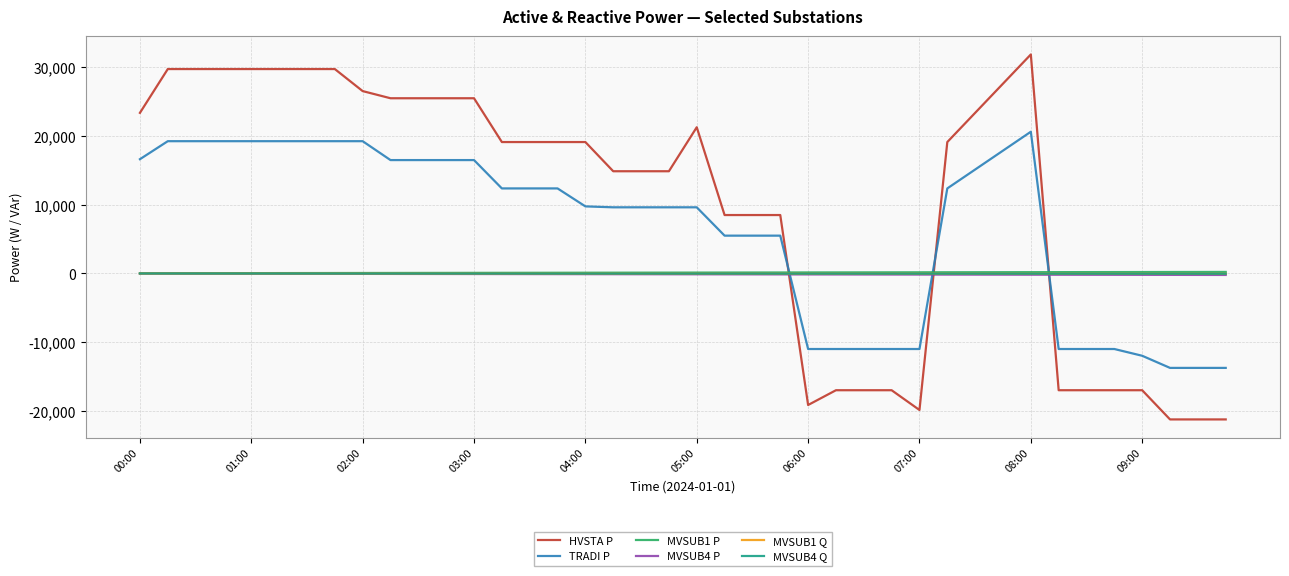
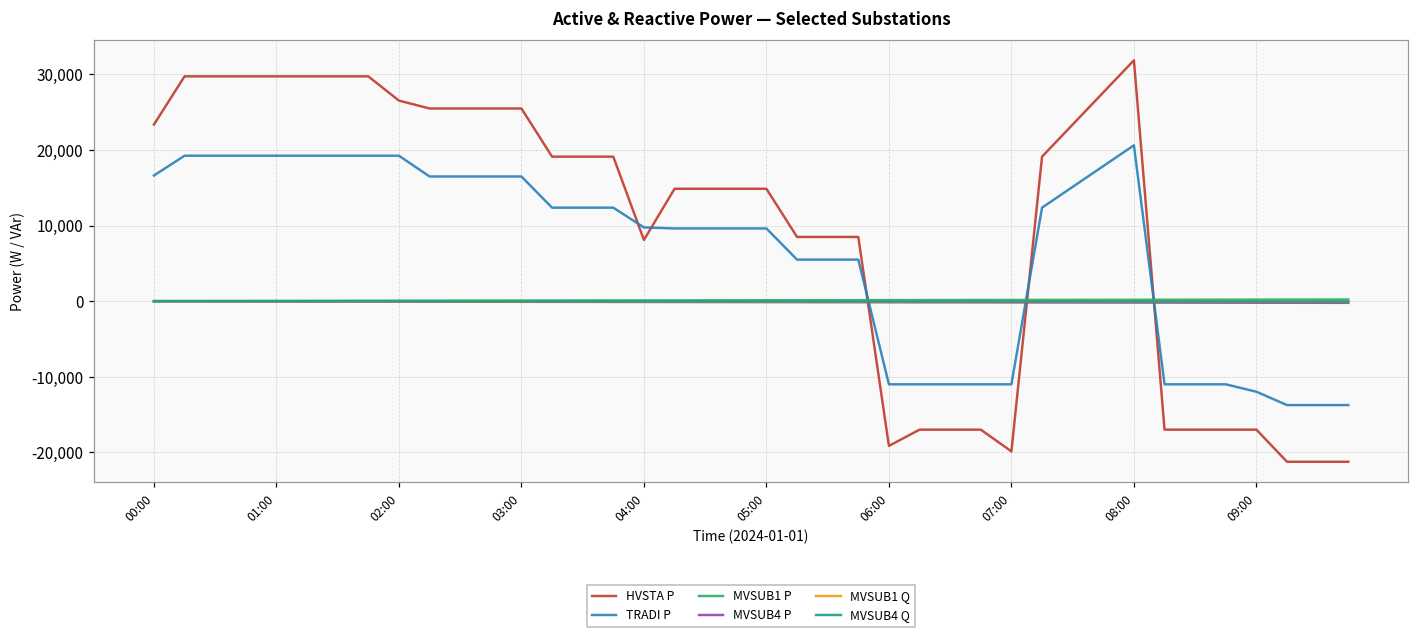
  {
    "HVSTA P": {
      "00:00": "23,000",
      "01:00": "30,000",
      "02:00": "27,000",
      "03:00": "26,000",
-     "04:00": "19,000",
-     "05:00": "21,000",
+     "04:00": "8,000",
+     "05:00": "15,000",
      "06:00": "-19,000",
      "07:00": "-20,000",
      "08:00": "32,000",
      "09:00": "-17,000"
    },
    "TRADI P": {
      "00:00": "17,000",
      "01:00": "19,000",
      "02:00": "19,000",
      "03:00": "17,000",
      "04:00": "10,000",
      "05:00": "10,000",
      "06:00": "-11,000",
      "07:00": "-11,000",
      "08:00": "21,000",
      "09:00": "-12,000"
    }
  }
